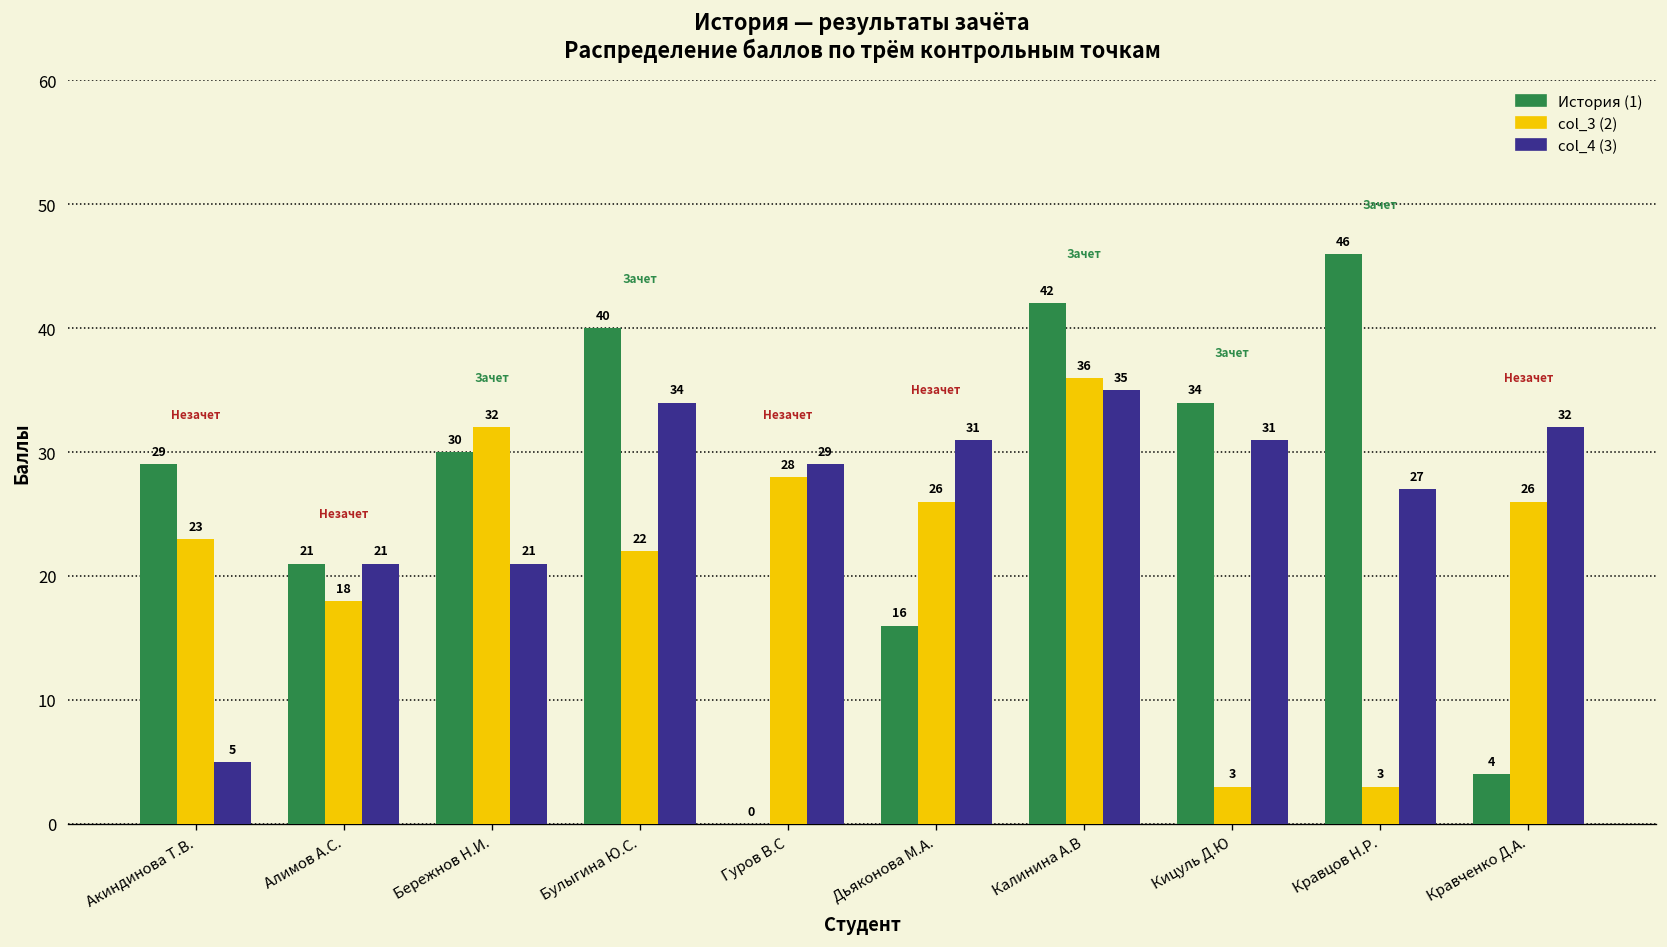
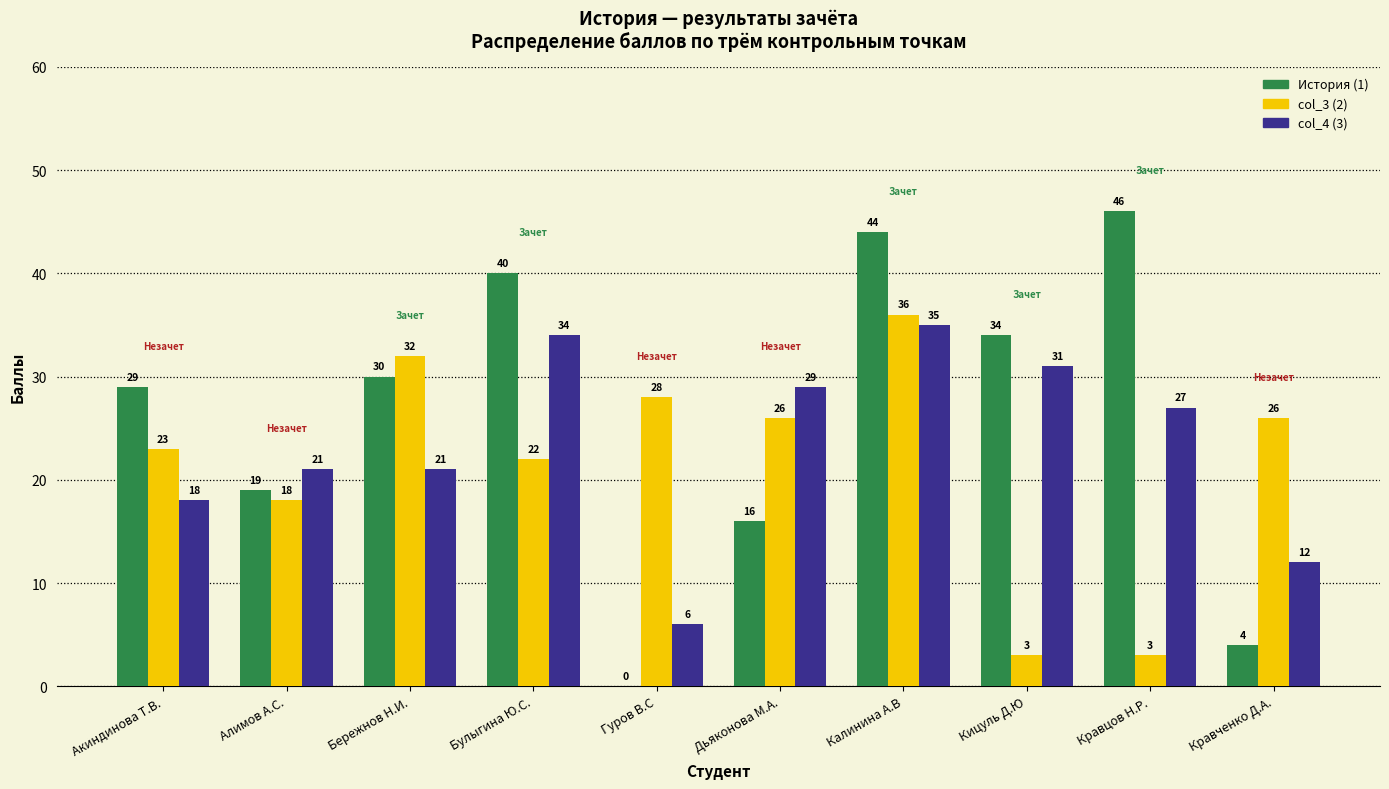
  {
    "История (1)": {
      "Акиндинова Т.В.": 29,
-     "Алимов А.С.": 21,
+     "Алимов А.С.": 19,
      "Бережнов Н.И.": 30,
      "Булыгина Ю.С.": 40,
      "Гуров В.С": 0,
      "Дьяконова М.А.": 16,
-     "Калинина А.В": 42,
+     "Калинина А.В": 44,
      "Кицуль Д.Ю": 34,
      "Кравцов Н.Р.": 46,
      "Кравченко Д.А.": 4
    },
    "col_3 (2)": {
      "Акиндинова Т.В.": 23,
      "Алимов А.С.": 18,
      "Бережнов Н.И.": 32,
      "Булыгина Ю.С.": 22,
      "Гуров В.С": 28,
      "Дьяконова М.А.": 26,
      "Калинина А.В": 36,
      "Кицуль Д.Ю": 3,
      "Кравцов Н.Р.": 3,
      "Кравченко Д.А.": 26
    },
    "col_4 (3)": {
-     "Акиндинова Т.В.": 5,
+     "Акиндинова Т.В.": 18,
      "Алимов А.С.": 21,
      "Бережнов Н.И.": 21,
      "Булыгина Ю.С.": 34,
-     "Гуров В.С": 29,
-     "Дьяконова М.А.": 31,
+     "Гуров В.С": 6,
+     "Дьяконова М.А.": 29,
      "Калинина А.В": 35,
      "Кицуль Д.Ю": 31,
      "Кравцов Н.Р.": 27,
-     "Кравченко Д.А.": 32
+     "Кравченко Д.А.": 12
    }
  }
